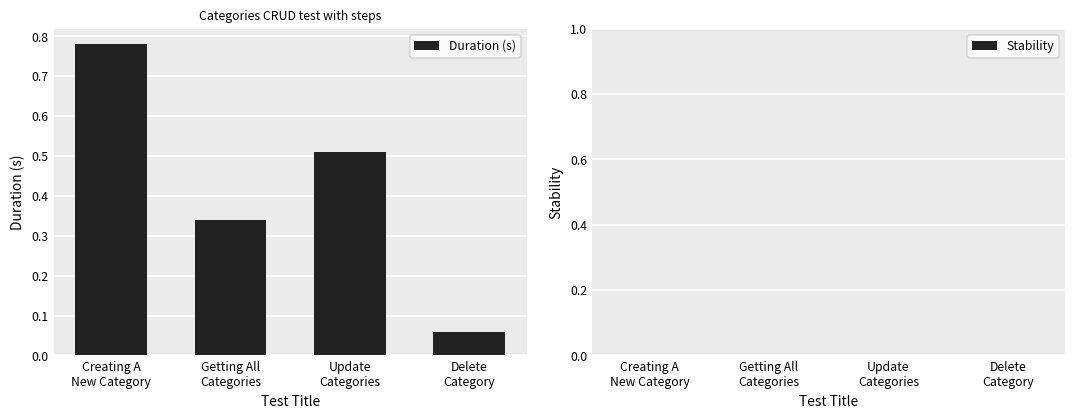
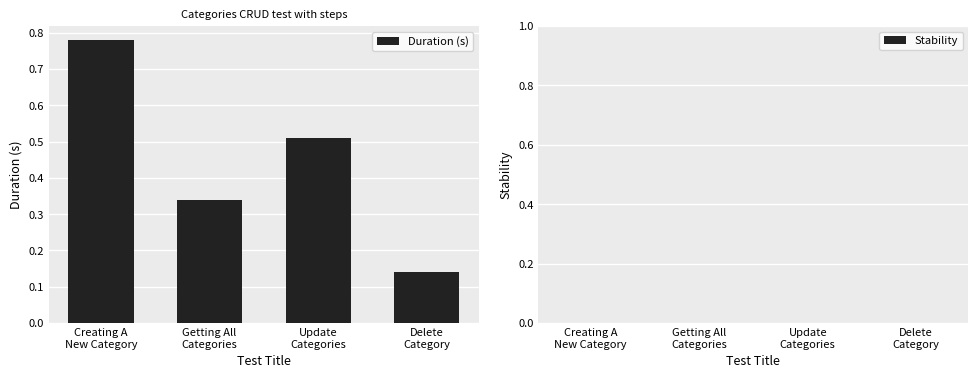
  {
    "Categories CRUD test with steps": {
      "Creating A New Category": 0.78,
      "Getting All Categories": 0.34,
      "Update Categories": 0.51,
-     "Delete Category": 0.06
+     "Delete Category": 0.14
    }
  }
